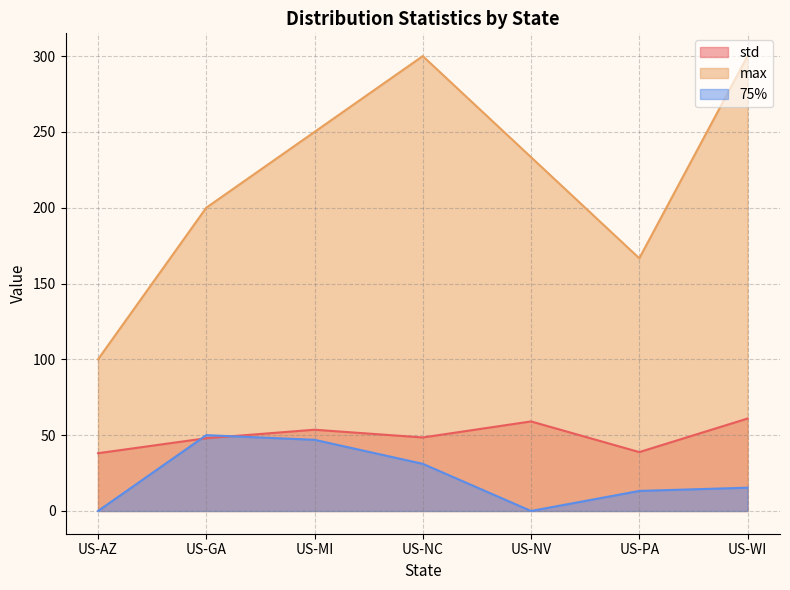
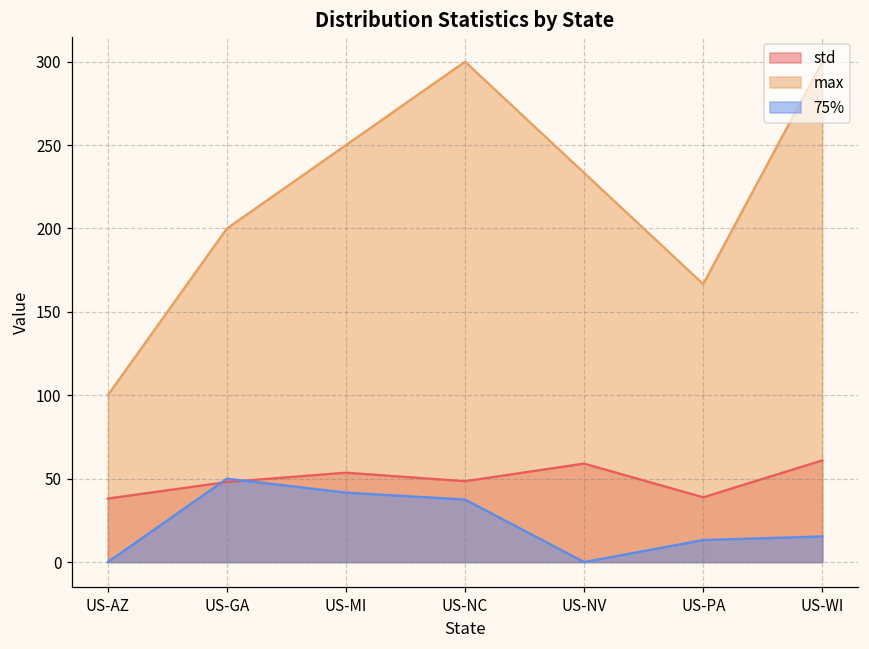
  {
    "75%": {
      "US-AZ": 0,
      "US-GA": 50,
-     "US-MI": 47,
-     "US-NC": 31,
+     "US-MI": 42,
+     "US-NC": 38,
      "US-NV": 0,
      "US-PA": 13,
      "US-WI": 15
    }
  }
